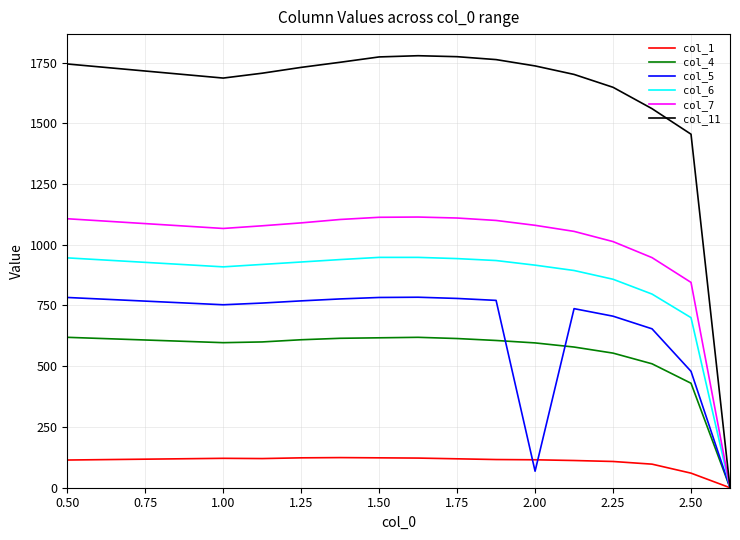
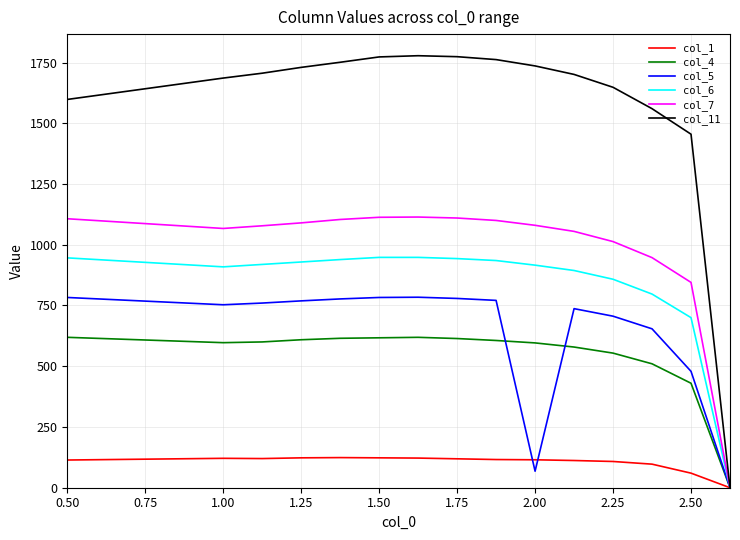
  {
    "col_1": {
      "0.50": 110,
      "1.00": 120,
      "1.25": 120,
      "1.50": 120,
      "1.75": 120,
      "2.00": 120,
      "2.25": 110,
      "2.50": 60
    },
    "col_4": {
      "0.50": 620,
      "1.00": 600,
      "1.25": 610,
      "1.50": 620,
      "1.75": 610,
      "2.00": 600,
      "2.25": 550,
      "2.50": 430
    },
    "col_5": {
      "0.50": 780,
      "1.00": 750,
      "1.25": 770,
      "1.50": 780,
      "1.75": 780,
      "2.00": 70,
      "2.25": 710,
      "2.50": 480
    },
    "col_6": {
      "0.50": 950,
      "1.00": 910,
      "1.25": 930,
      "1.50": 950,
      "1.75": 940,
      "2.00": 920,
      "2.25": 860,
      "2.50": 700
    },
    "col_7": {
      "0.50": 1110,
      "1.00": 1070,
      "1.25": 1090,
      "1.50": 1110,
      "1.75": 1110,
      "2.00": 1080,
      "2.25": 1010,
      "2.50": 850
    },
    "col_11": {
-     "0.50": 1740,
+     "0.50": 1600,
      "1.00": 1690,
      "1.25": 1730,
      "1.50": 1770,
      "1.75": 1770,
      "2.00": 1740,
      "2.25": 1650,
      "2.50": 1460
    }
  }
